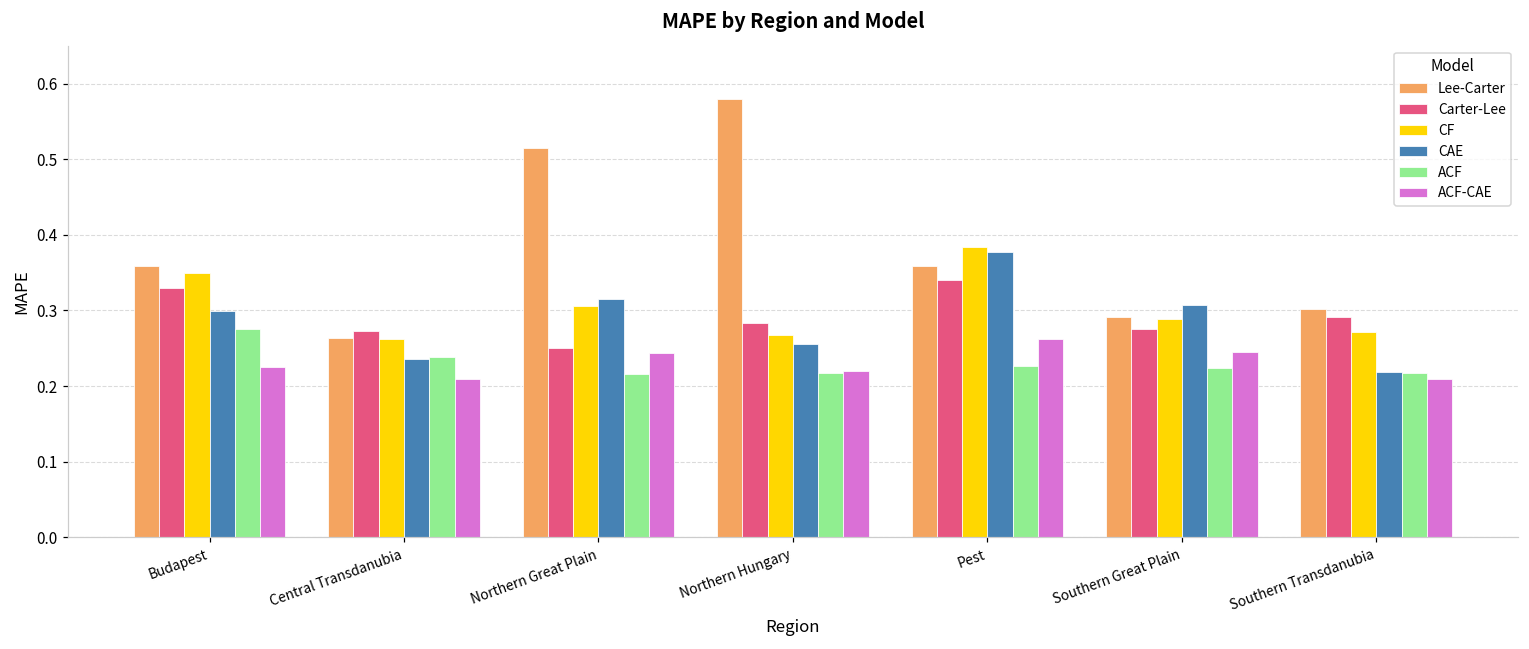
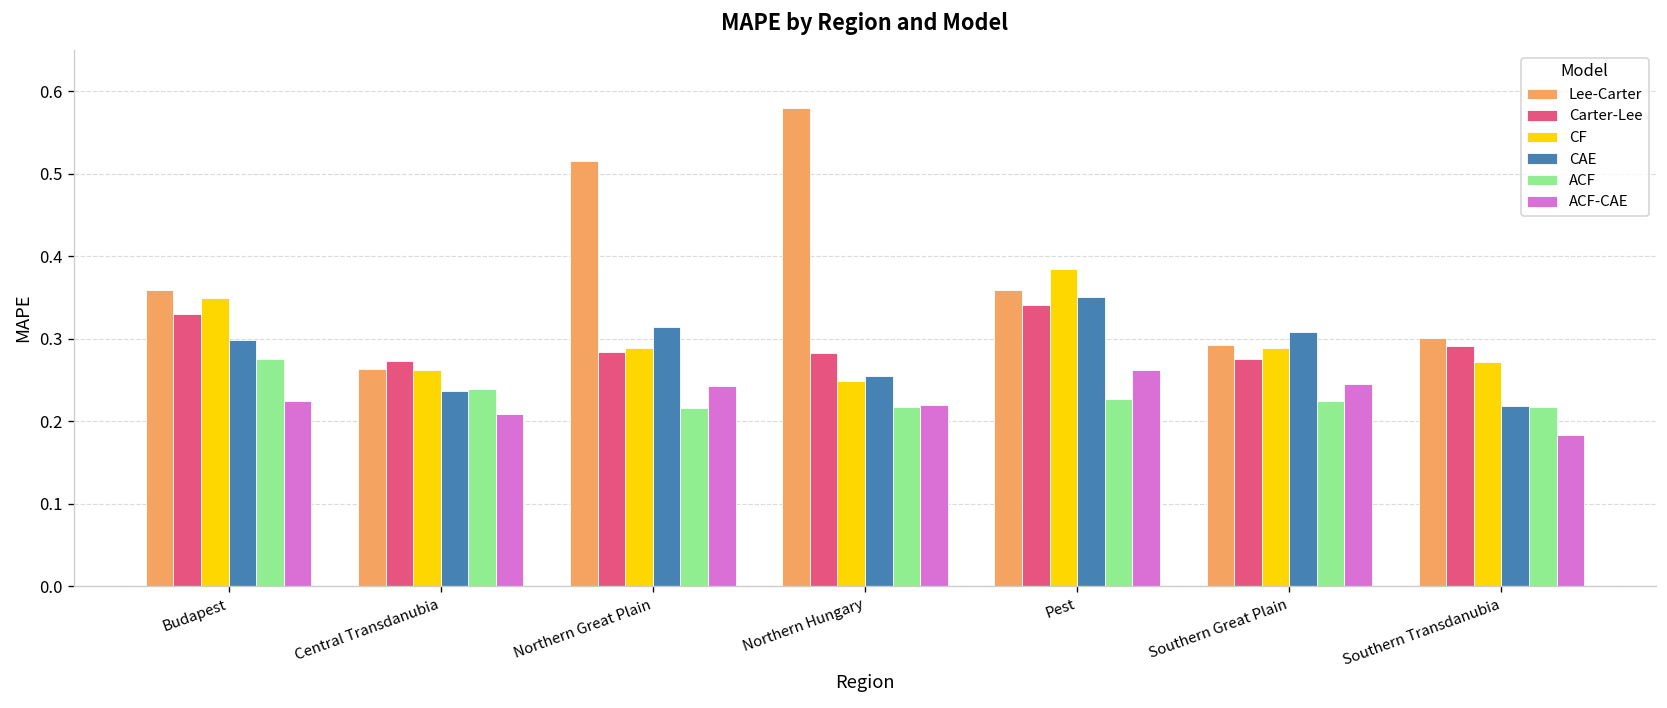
  {
    "Lee-Carter": {
      "Budapest": 0.36,
      "Central Transdanubia": 0.26,
      "Northern Great Plain": 0.52,
      "Northern Hungary": 0.58,
      "Pest": 0.36,
      "Southern Great Plain": 0.29,
      "Southern Transdanubia": 0.30
    },
    "Carter-Lee": {
      "Budapest": 0.33,
      "Central Transdanubia": 0.27,
-     "Northern Great Plain": 0.25,
+     "Northern Great Plain": 0.28,
      "Northern Hungary": 0.28,
      "Pest": 0.34,
      "Southern Great Plain": 0.27,
      "Southern Transdanubia": 0.29
    },
    "CF": {
      "Budapest": 0.35,
      "Central Transdanubia": 0.26,
-     "Northern Great Plain": 0.31,
-     "Northern Hungary": 0.27,
+     "Northern Great Plain": 0.29,
+     "Northern Hungary": 0.25,
      "Pest": 0.38,
      "Southern Great Plain": 0.29,
      "Southern Transdanubia": 0.27
    },
    "CAE": {
      "Budapest": 0.30,
      "Central Transdanubia": 0.24,
      "Northern Great Plain": 0.31,
      "Northern Hungary": 0.26,
-     "Pest": 0.38,
+     "Pest": 0.35,
      "Southern Great Plain": 0.31,
      "Southern Transdanubia": 0.22
    },
    "ACF": {
      "Budapest": 0.27,
      "Central Transdanubia": 0.24,
      "Northern Great Plain": 0.22,
      "Northern Hungary": 0.22,
      "Pest": 0.23,
      "Southern Great Plain": 0.22,
      "Southern Transdanubia": 0.22
    },
    "ACF-CAE": {
      "Budapest": 0.22,
      "Central Transdanubia": 0.21,
      "Northern Great Plain": 0.24,
      "Northern Hungary": 0.22,
      "Pest": 0.26,
      "Southern Great Plain": 0.25,
-     "Southern Transdanubia": 0.21
+     "Southern Transdanubia": 0.18
    }
  }
